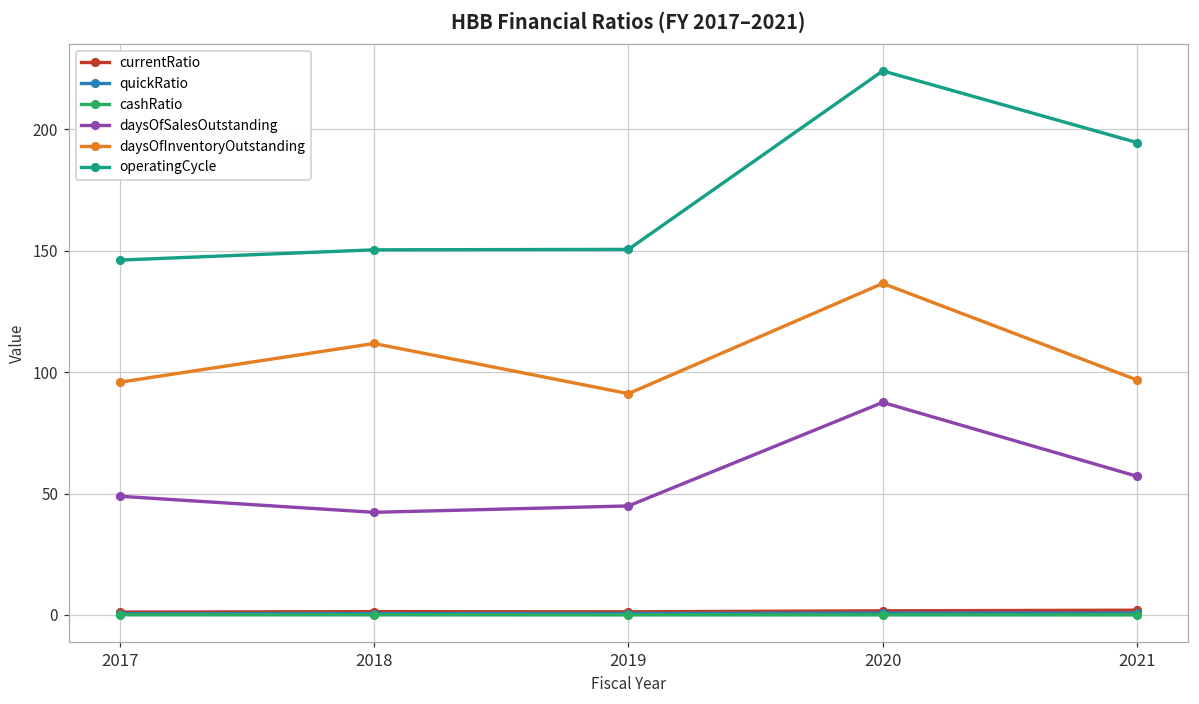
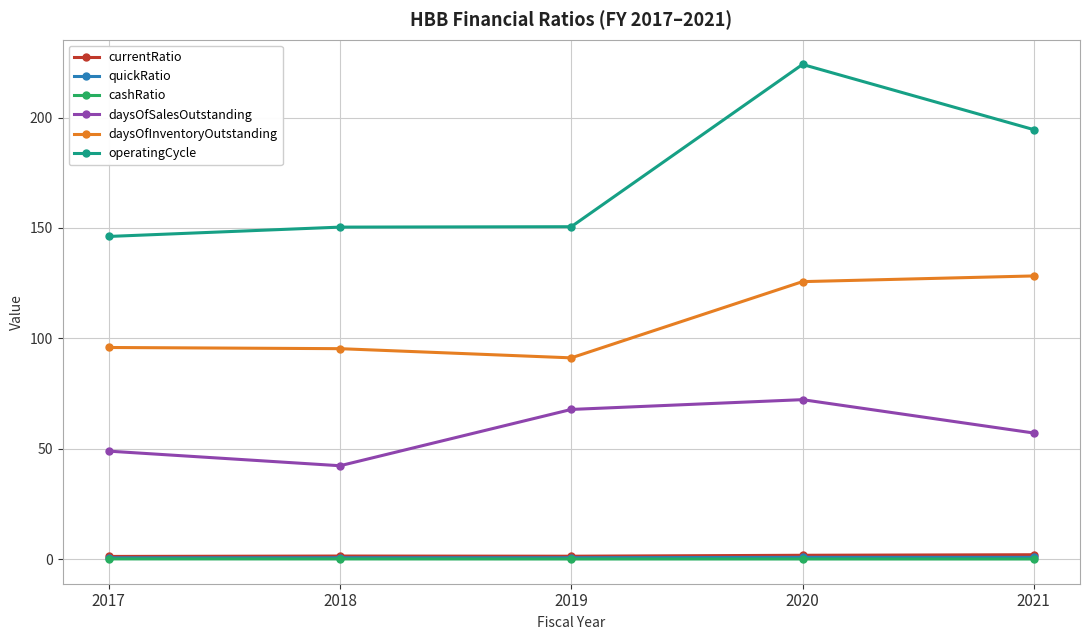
  {
    "currentRatio": {
      "2021": 2
    },
    "daysOfSalesOutstanding": {
      "2017": 49,
      "2018": 42,
-     "2019": 45,
-     "2020": 88,
+     "2019": 68,
+     "2020": 72,
      "2021": 57
    },
    "daysOfInventoryOutstanding": {
      "2017": 96,
-     "2018": 112,
+     "2018": 95,
      "2019": 91,
-     "2020": 137,
-     "2021": 97
+     "2020": 126,
+     "2021": 128
    }
  }
